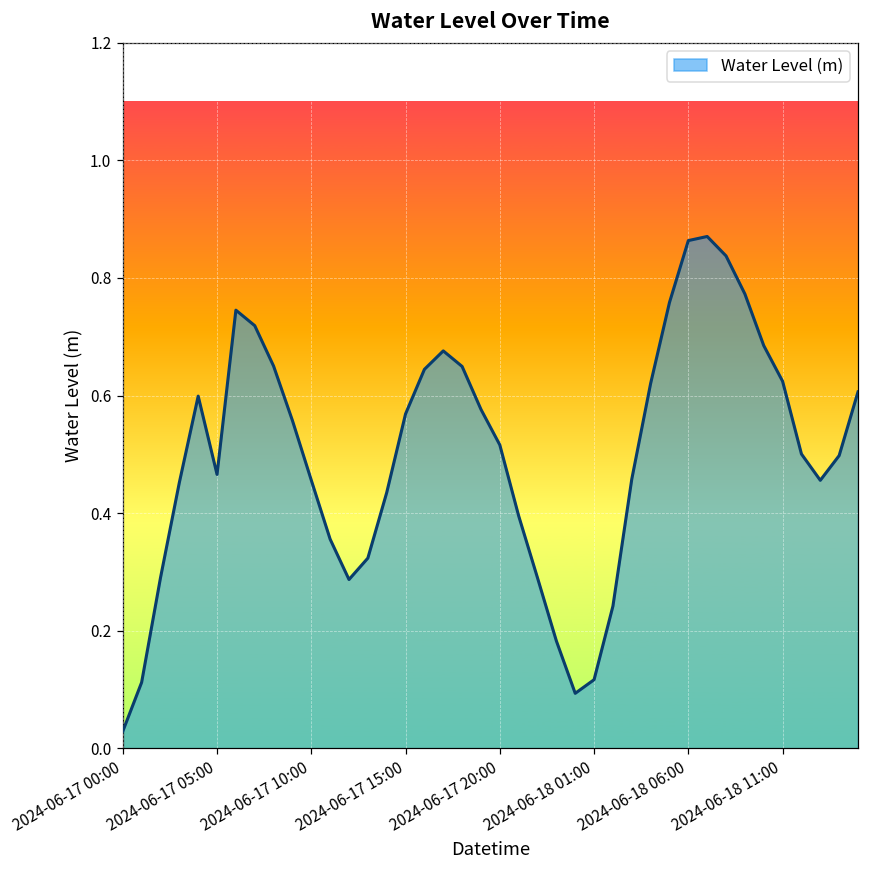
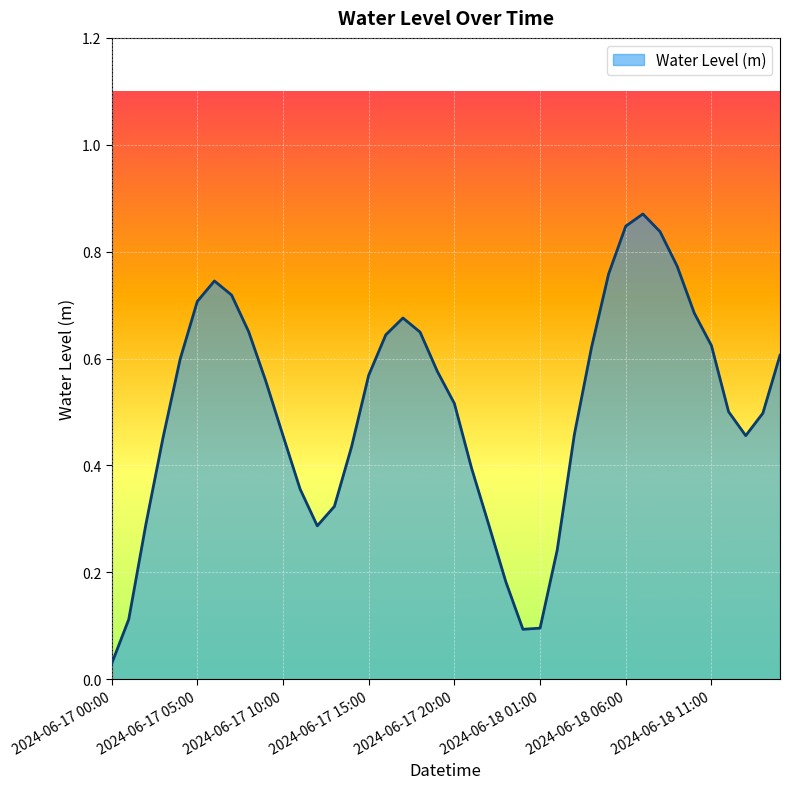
  {
    "2024-06-17 00:00": 0.03,
-   "2024-06-17 05:00": 0.47,
+   "2024-06-17 05:00": 0.71,
    "2024-06-17 10:00": 0.46,
    "2024-06-17 15:00": 0.57,
    "2024-06-17 20:00": 0.52,
-   "2024-06-18 01:00": 0.12,
-   "2024-06-18 06:00": 0.86,
+   "2024-06-18 01:00": 0.10,
+   "2024-06-18 06:00": 0.85,
    "2024-06-18 11:00": 0.62
  }
